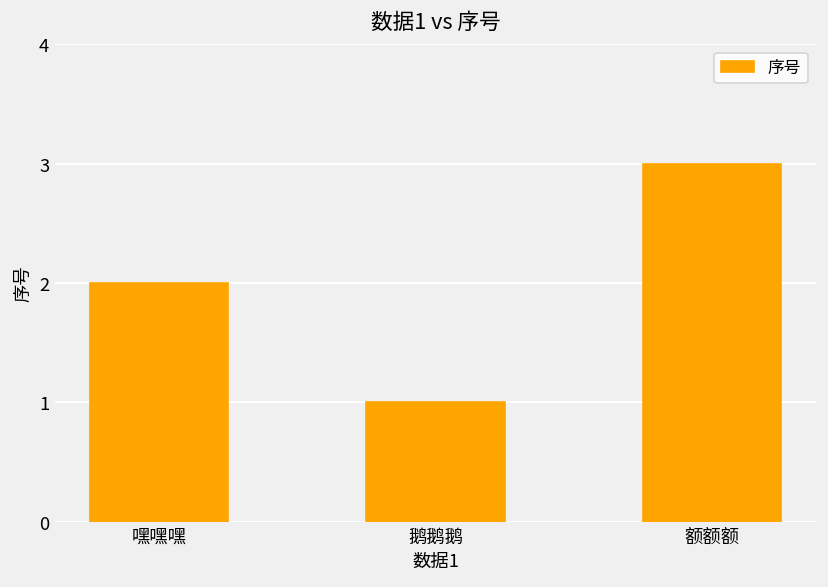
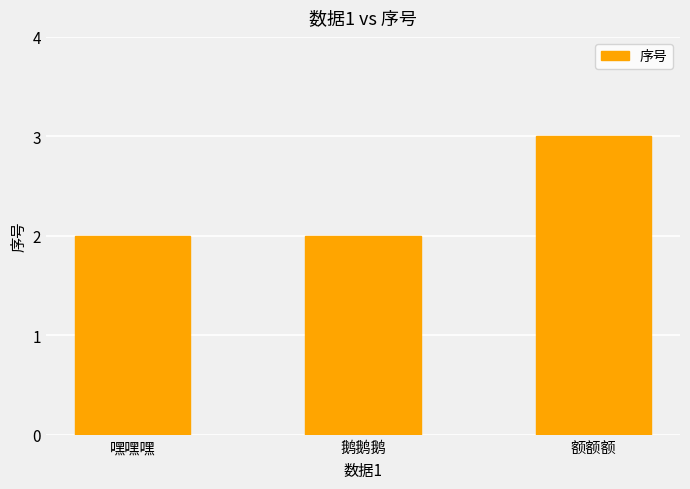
  {
    "嘿嘿嘿": 2,
-   "鹅鹅鹅": 1,
+   "鹅鹅鹅": 2,
    "额额额": 3
  }
